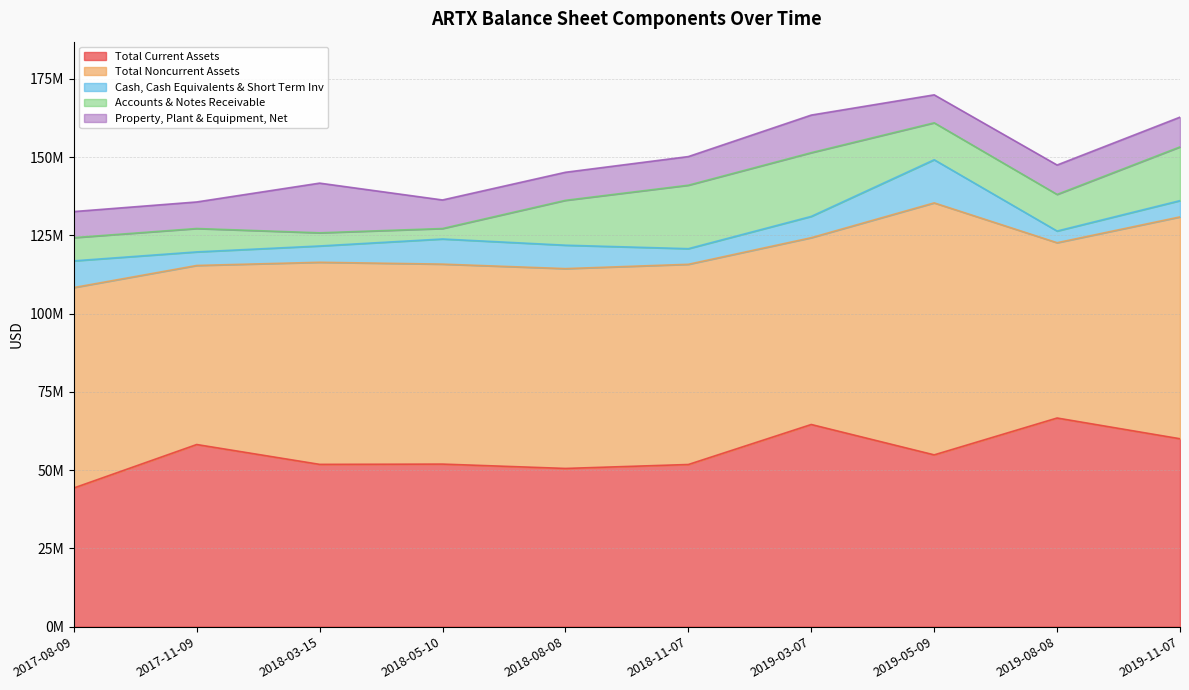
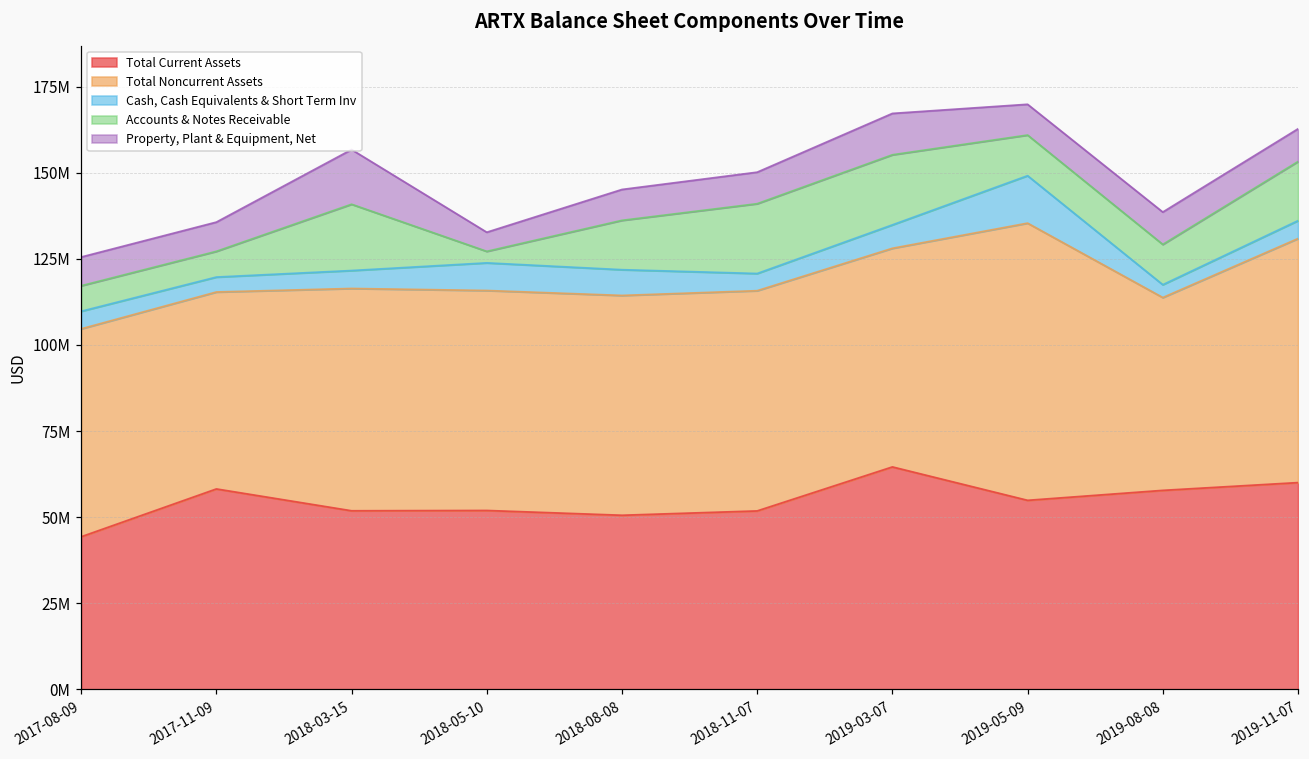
  {
    "Total Current Assets": {
      "2017-08-09": 44000000,
      "2017-11-09": 58000000,
      "2018-03-15": 52000000,
      "2018-05-10": 52000000,
      "2018-08-08": 51000000,
      "2018-11-07": 52000000,
      "2019-03-07": 65000000,
      "2019-05-09": 55000000,
-     "2019-08-08": 67000000,
+     "2019-08-08": 58000000,
      "2019-11-07": 60000000
    },
    "Total Noncurrent Assets": {
-     "2017-08-09": 64000000,
+     "2017-08-09": 60000000,
      "2017-11-09": 57000000,
      "2018-03-15": 65000000,
      "2018-05-10": 64000000,
      "2018-08-08": 64000000,
      "2018-11-07": 64000000,
-     "2019-03-07": 60000000,
+     "2019-03-07": 63000000,
      "2019-05-09": 80000000,
      "2019-08-08": 56000000,
      "2019-11-07": 71000000
    },
    "Cash, Cash Equivalents & Short Term Inv": {
-     "2017-08-09": 9000000,
+     "2017-08-09": 5000000,
      "2017-11-09": 4000000,
      "2018-03-15": 5000000,
      "2018-05-10": 8000000,
      "2018-08-08": 7000000,
      "2018-11-07": 5000000,
      "2019-03-07": 7000000,
      "2019-05-09": 14000000,
      "2019-08-08": 4000000,
      "2019-11-07": 5000000
    },
    "Accounts & Notes Receivable": {
      "2017-08-09": 7000000,
      "2017-11-09": 7000000,
-     "2018-03-15": 4000000,
+     "2018-03-15": 19000000,
      "2018-05-10": 3000000,
      "2018-08-08": 14000000,
      "2018-11-07": 20000000,
      "2019-03-07": 20000000,
      "2019-05-09": 12000000,
      "2019-08-08": 12000000,
      "2019-11-07": 17000000
    },
    "Property, Plant & Equipment, Net": {
      "2017-08-09": 8000000,
      "2017-11-09": 8000000,
      "2018-03-15": 16000000,
-     "2018-05-10": 9000000,
+     "2018-05-10": 6000000,
      "2018-08-08": 9000000,
      "2018-11-07": 9000000,
      "2019-03-07": 12000000,
      "2019-05-09": 9000000,
      "2019-08-08": 9000000,
      "2019-11-07": 10000000
    }
  }
